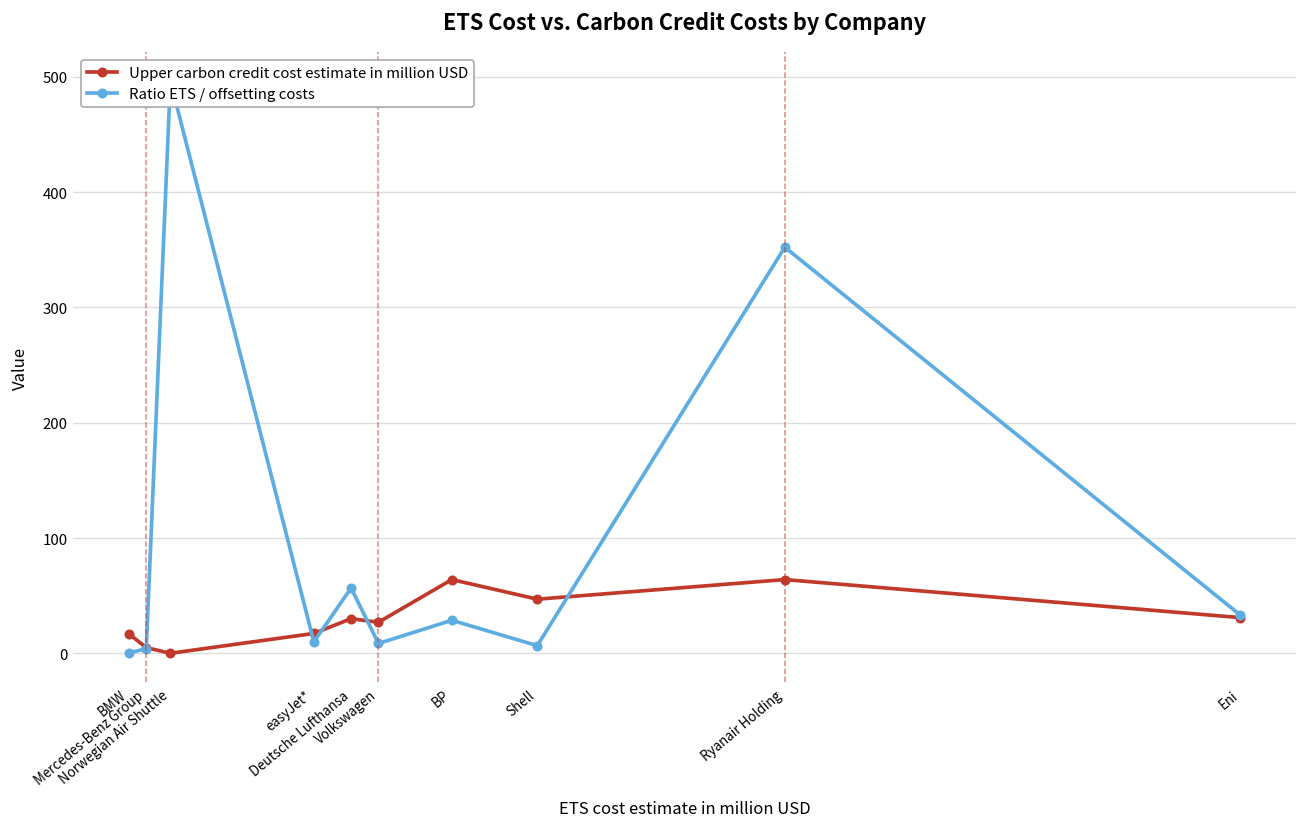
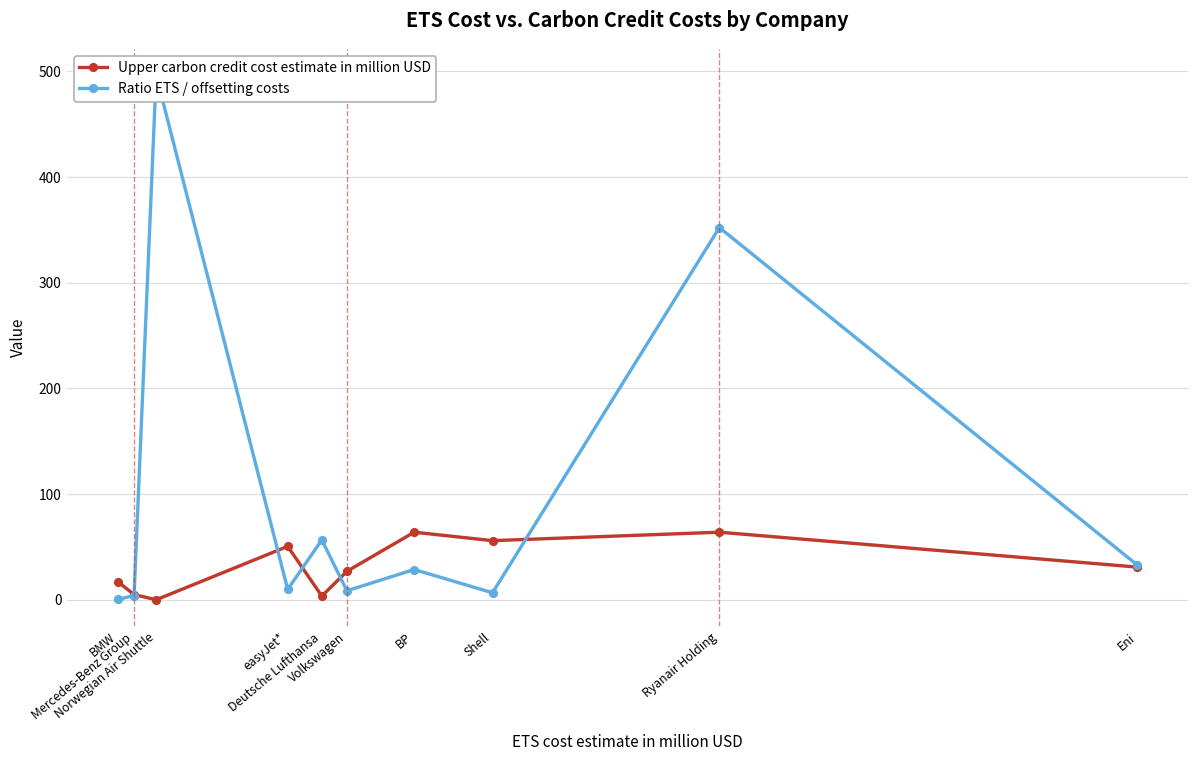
  {
    "Upper carbon credit cost estimate in million USD": {
      "BMW": 20,
      "Norwegian Air Shuttle": 0,
-     "easyJet*": 20,
-     "Deutsche Lufthansa": 30,
+     "easyJet*": 50,
+     "Deutsche Lufthansa": 0,
      "Volkswagen": 30,
      "BP": 60,
-     "Shell": 50,
+     "Shell": 60,
      "Ryanair Holding": 60
    },
    "Ratio ETS / offsetting costs": {
      "BMW": 0,
      "easyJet*": 10,
      "Deutsche Lufthansa": 60,
      "Volkswagen": 10,
      "BP": 30,
      "Shell": 10,
      "Ryanair Holding": 350
    }
  }
